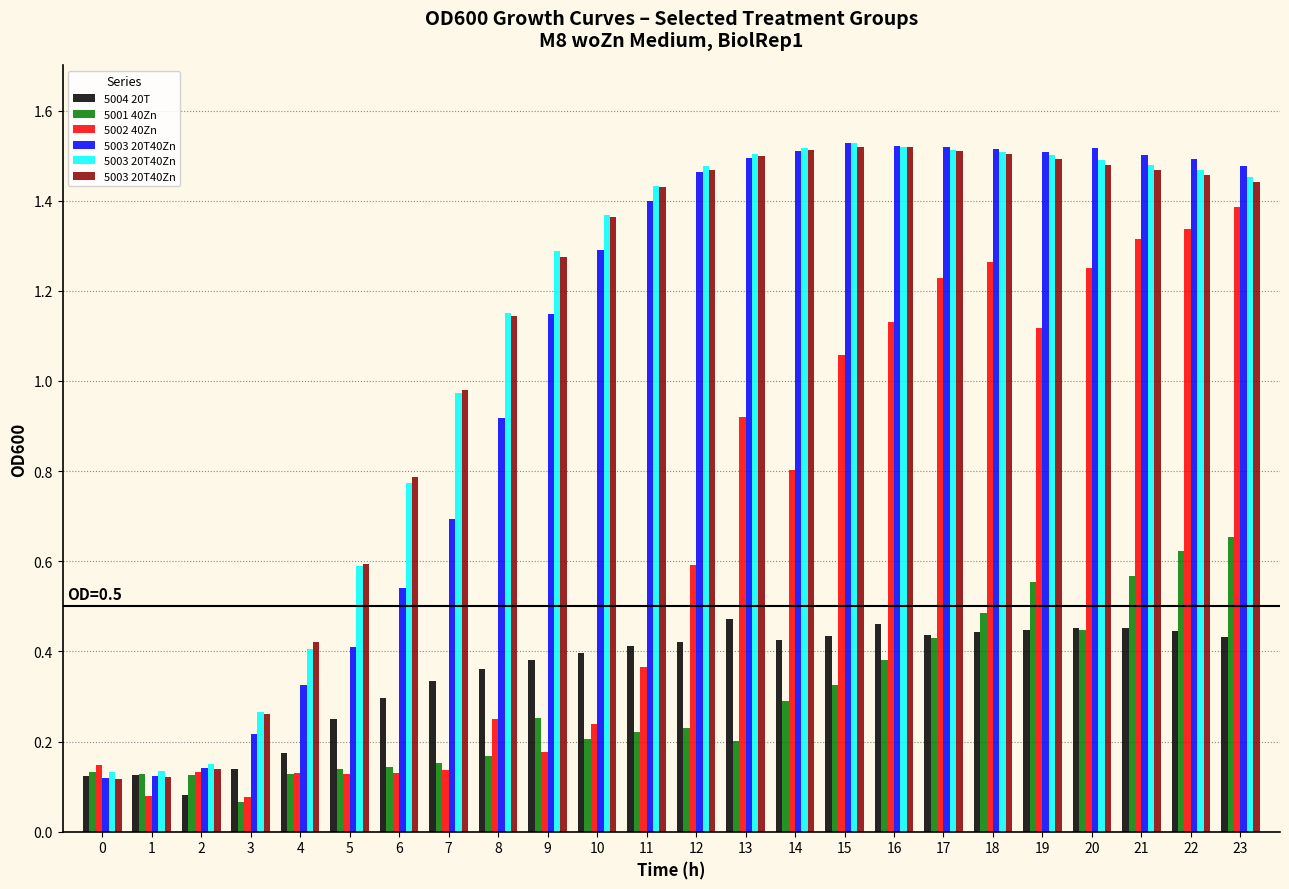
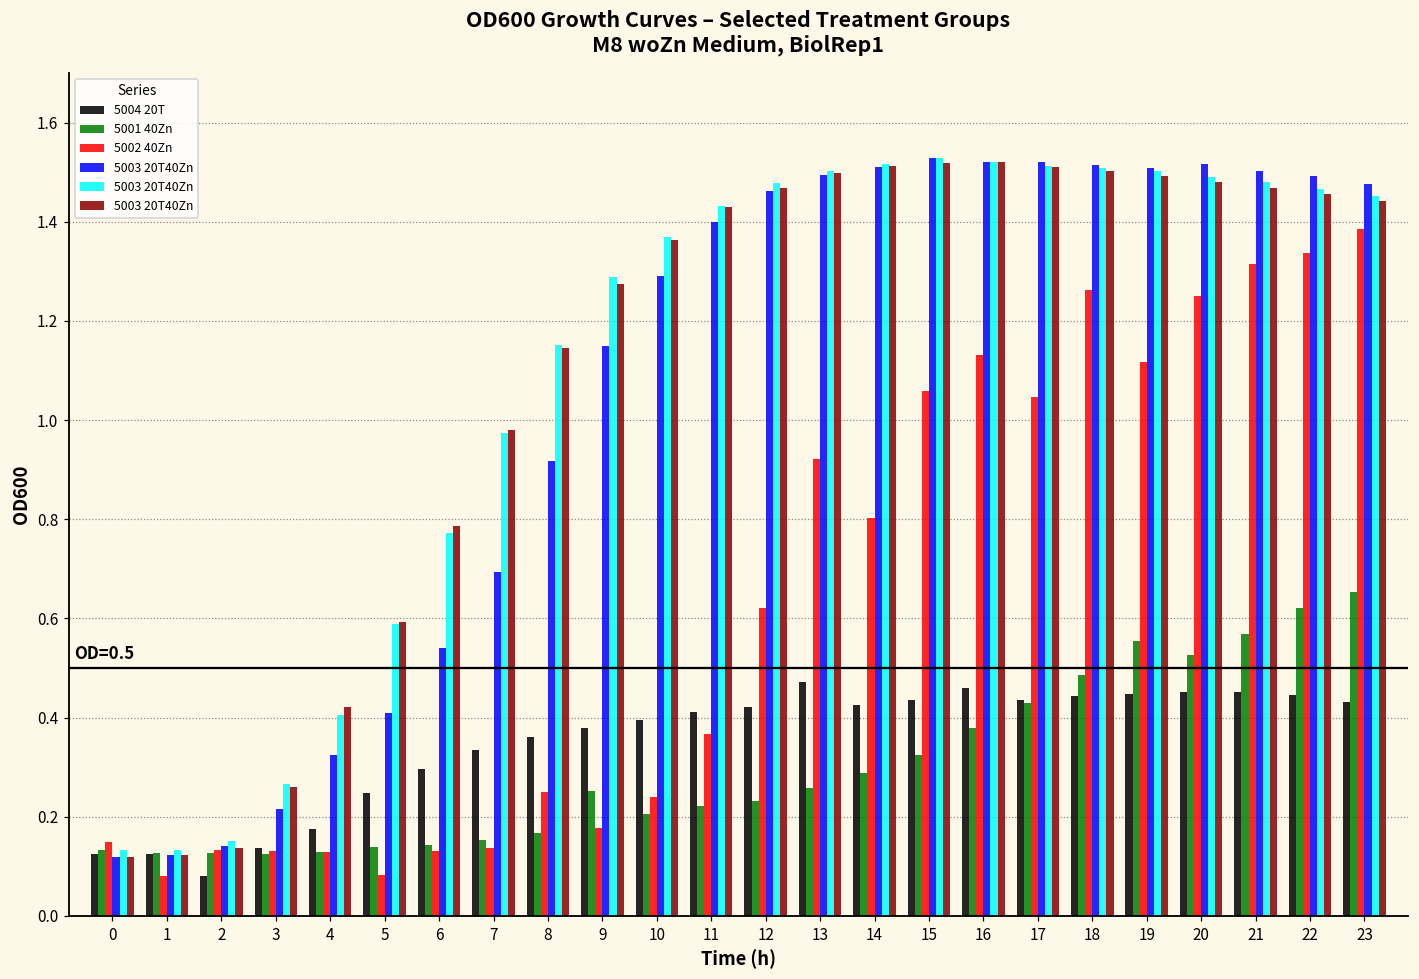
  {
    "5004 20T": {
      "0": 0.12,
      "1": 0.13,
      "2": 0.08,
      "3": 0.14,
      "4": 0.18,
      "5": 0.25,
      "6": 0.30,
      "7": 0.33,
      "8": 0.36,
      "9": 0.38,
      "10": 0.40,
      "11": 0.41,
      "12": 0.42,
      "13": 0.47,
      "14": 0.43,
      "15": 0.44,
      "16": 0.46,
      "17": 0.44,
      "18": 0.44,
      "19": 0.45,
      "20": 0.45,
      "21": 0.45,
      "22": 0.45,
      "23": 0.43
    },
    "5001 40Zn": {
      "0": 0.13,
      "1": 0.13,
      "2": 0.13,
-     "3": 0.07,
+     "3": 0.13,
      "4": 0.13,
      "5": 0.14,
      "6": 0.14,
      "7": 0.15,
      "8": 0.17,
      "9": 0.25,
      "10": 0.21,
      "11": 0.22,
      "12": 0.23,
-     "13": 0.20,
+     "13": 0.26,
      "14": 0.29,
      "15": 0.33,
      "16": 0.38,
      "17": 0.43,
      "18": 0.49,
      "19": 0.56,
-     "20": 0.45,
+     "20": 0.53,
      "21": 0.57,
      "22": 0.62,
      "23": 0.65
    },
    "5002 40Zn": {
      "0": 0.15,
      "1": 0.08,
      "2": 0.13,
-     "3": 0.08,
+     "3": 0.13,
      "4": 0.13,
-     "5": 0.13,
+     "5": 0.08,
      "6": 0.13,
      "7": 0.14,
      "8": 0.25,
      "9": 0.18,
      "10": 0.24,
      "11": 0.37,
-     "12": 0.59,
+     "12": 0.62,
      "13": 0.92,
      "14": 0.80,
      "15": 1.06,
      "16": 1.13,
-     "17": 1.23,
+     "17": 1.05,
      "18": 1.26,
      "19": 1.12,
      "20": 1.25,
      "21": 1.32,
      "22": 1.34,
      "23": 1.39
    }
  }
